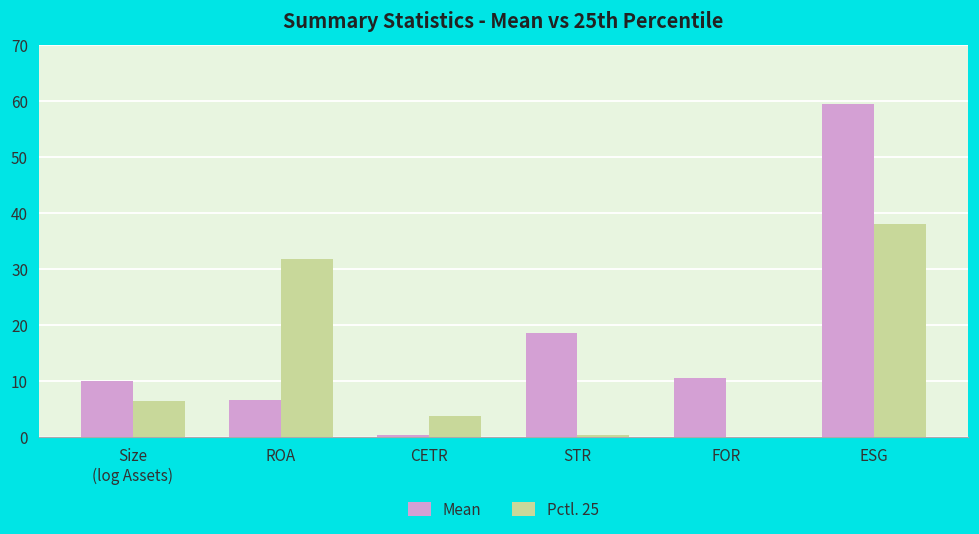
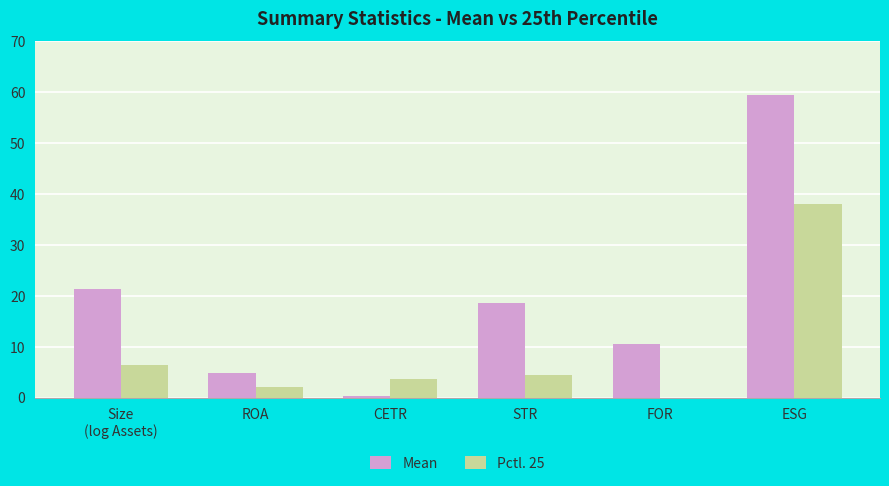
  {
    "Mean": {
-     "Size (log Assets)": 10,
-     "ROA": 7,
+     "Size (log Assets)": 21,
+     "ROA": 5,
      "STR": 19,
      "FOR": 11,
      "ESG": 60
    },
    "Pctl. 25": {
      "Size (log Assets)": 6,
-     "ROA": 32,
+     "ROA": 2,
      "CETR": 4,
-     "STR": 0,
+     "STR": 5,
      "FOR": 0,
      "ESG": 38
    }
  }
